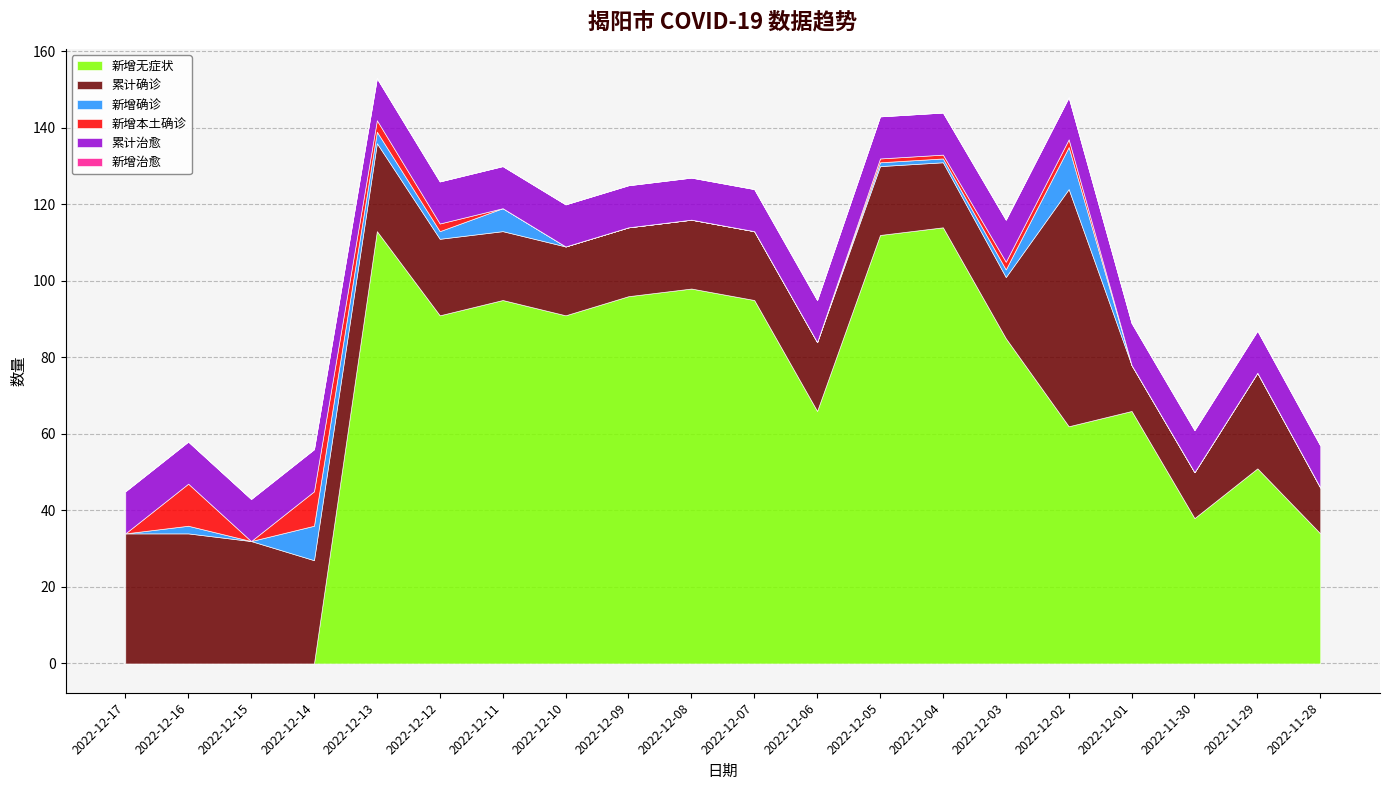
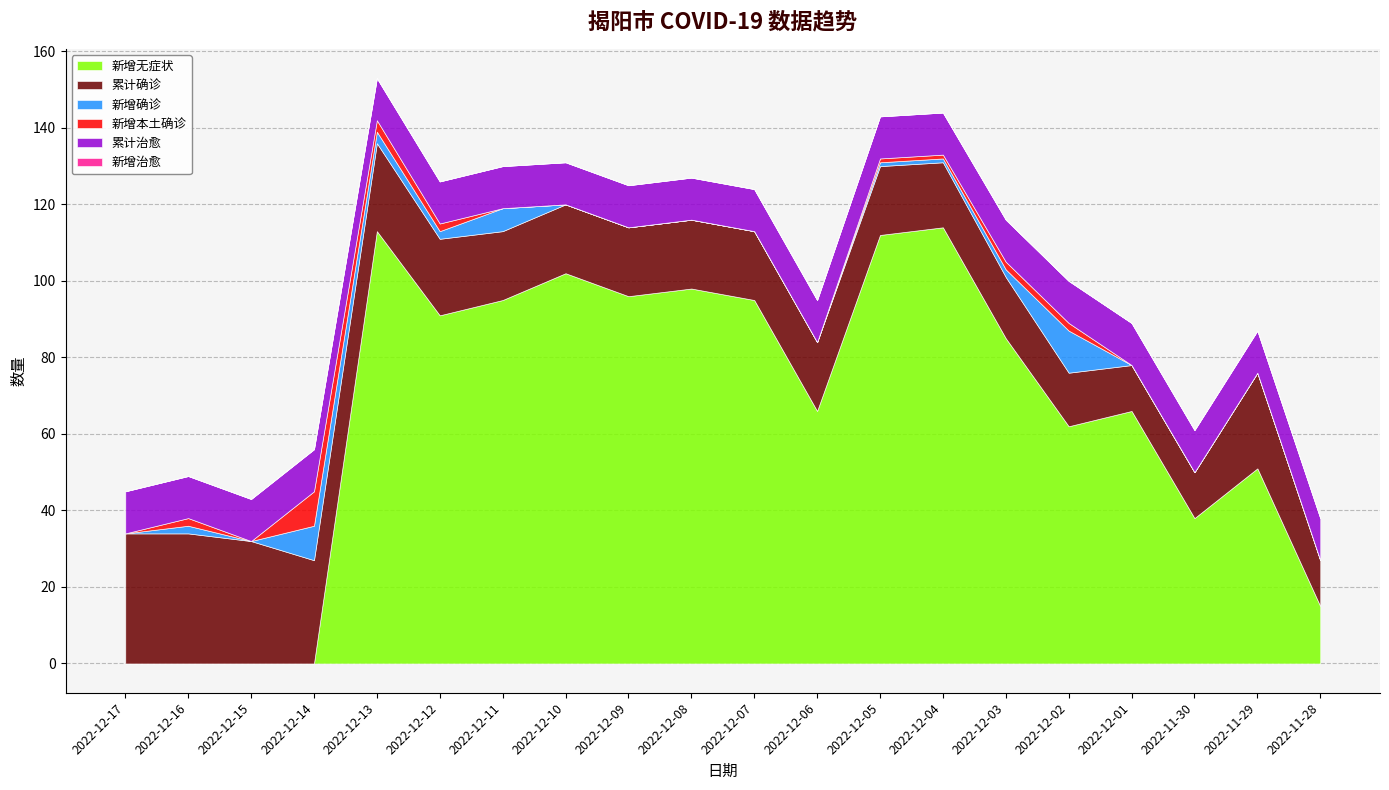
  {
    "新增无症状": {
      "2022-12-17": 0,
      "2022-12-16": 0,
      "2022-12-15": 0,
      "2022-12-14": 0,
      "2022-12-13": 113,
      "2022-12-12": 91,
      "2022-12-11": 95,
-     "2022-12-10": 91,
+     "2022-12-10": 102,
      "2022-12-09": 96,
      "2022-12-08": 98,
      "2022-12-07": 95,
      "2022-12-06": 66,
      "2022-12-05": 112,
      "2022-12-04": 114,
      "2022-12-03": 85,
      "2022-12-02": 62,
      "2022-12-01": 66,
      "2022-11-30": 38,
      "2022-11-29": 51,
-     "2022-11-28": 34
+     "2022-11-28": 15
    },
    "累计确诊": {
      "2022-12-16": 34,
      "2022-12-14": 27,
      "2022-12-13": 23,
      "2022-12-12": 20,
      "2022-12-11": 18,
      "2022-12-05": 18,
      "2022-12-04": 17,
      "2022-12-03": 16,
-     "2022-12-02": 62
+     "2022-12-02": 14
    },
    "新增确诊": {
      "2022-12-16": 2,
      "2022-12-14": 9,
      "2022-12-13": 3,
      "2022-12-12": 2,
      "2022-12-05": 1,
      "2022-12-04": 1,
      "2022-12-03": 2,
      "2022-12-02": 11
    },
    "新增本土确诊": {
-     "2022-12-16": 11,
+     "2022-12-16": 2,
      "2022-12-14": 9,
      "2022-12-13": 3,
      "2022-12-12": 2,
      "2022-12-05": 1,
      "2022-12-04": 1,
      "2022-12-03": 2,
      "2022-12-02": 2
    }
  }
